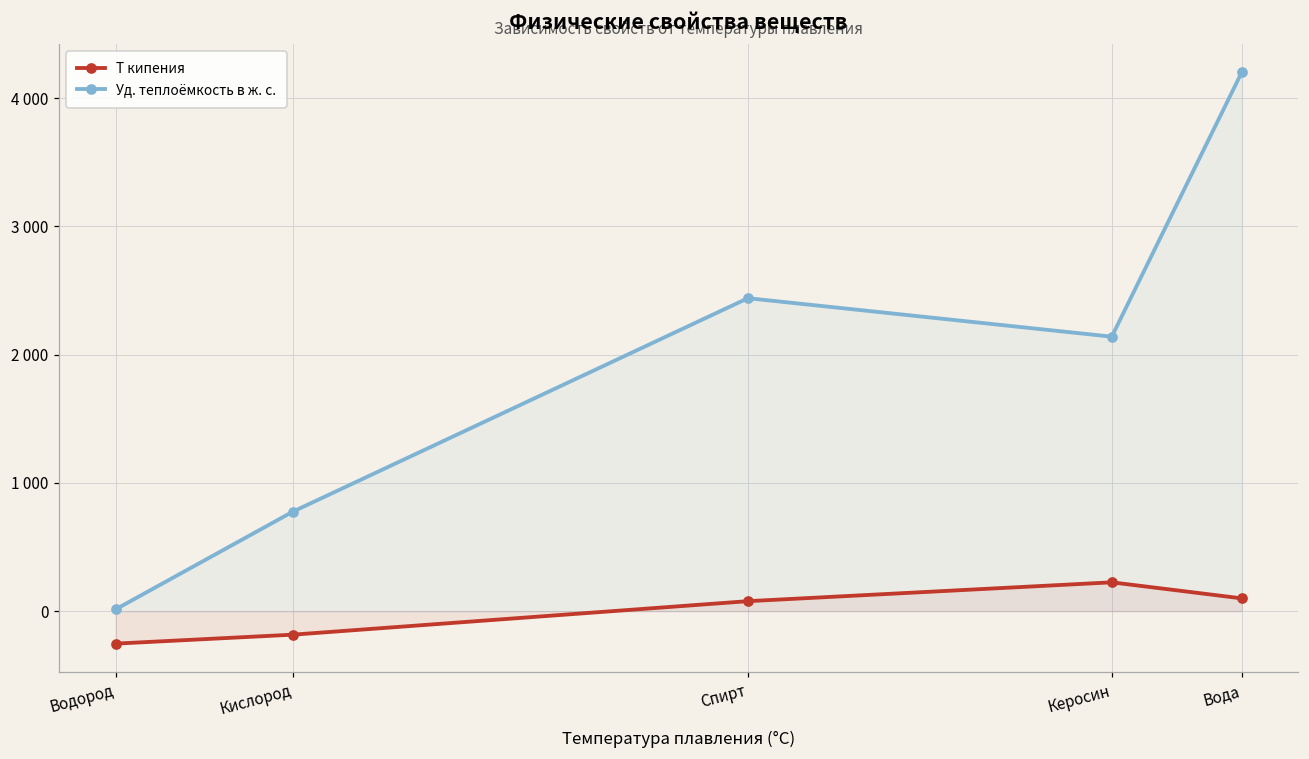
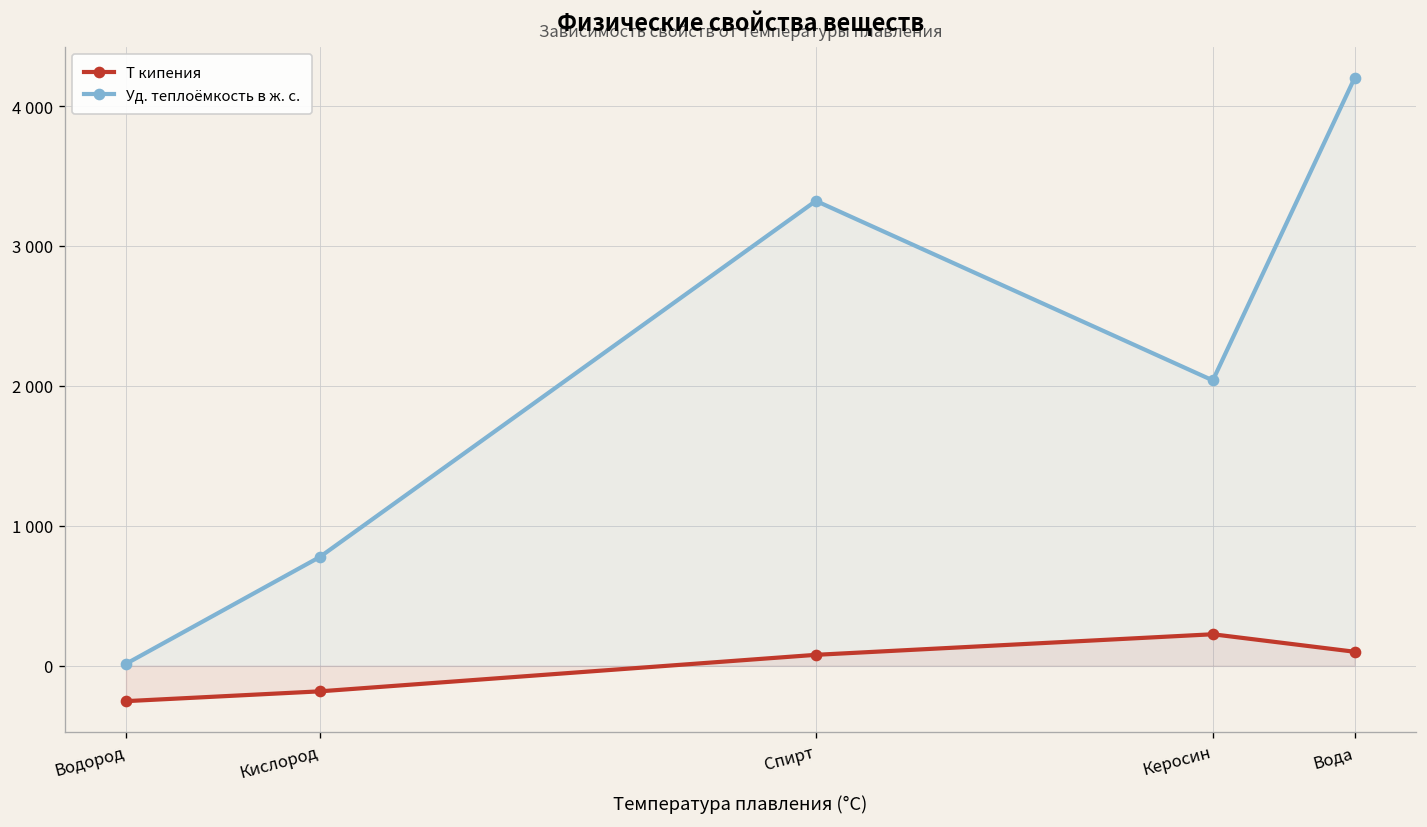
  {
    "Уд. теплоёмкость в ж. с.": {
      "Кислород": 780,
-     "Спирт": 2440,
-     "Керосин": 2140,
+     "Спирт": 3320,
+     "Керосин": 2040,
      "Вода": 4200
    }
  }
